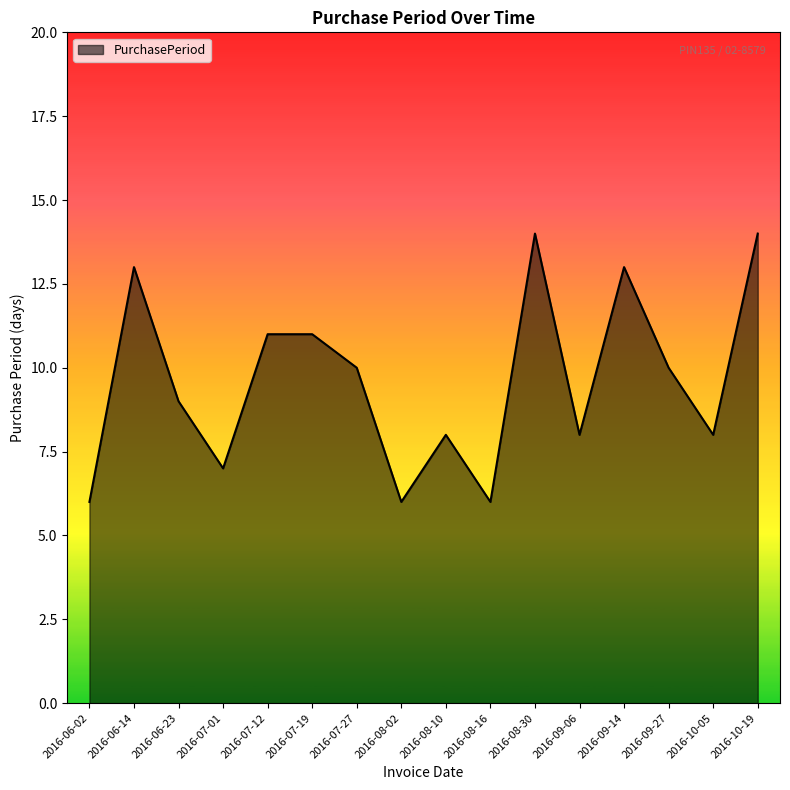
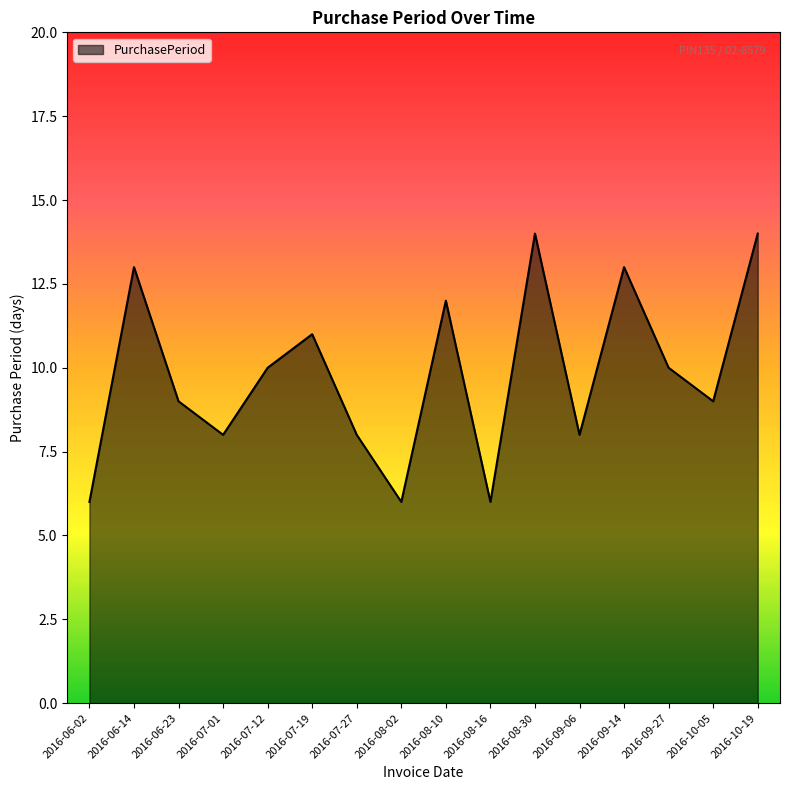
  {
    "2016-06-02": 6,
    "2016-06-14": 13,
    "2016-06-23": 9,
-   "2016-07-01": 7,
-   "2016-07-12": 11,
+   "2016-07-01": 8,
+   "2016-07-12": 10,
    "2016-07-19": 11,
-   "2016-07-27": 10,
+   "2016-07-27": 8,
    "2016-08-02": 6,
-   "2016-08-10": 8,
+   "2016-08-10": 12,
    "2016-08-16": 6,
    "2016-08-30": 14,
    "2016-09-06": 8,
    "2016-09-14": 13,
    "2016-09-27": 10,
-   "2016-10-05": 8,
+   "2016-10-05": 9,
    "2016-10-19": 14
  }
